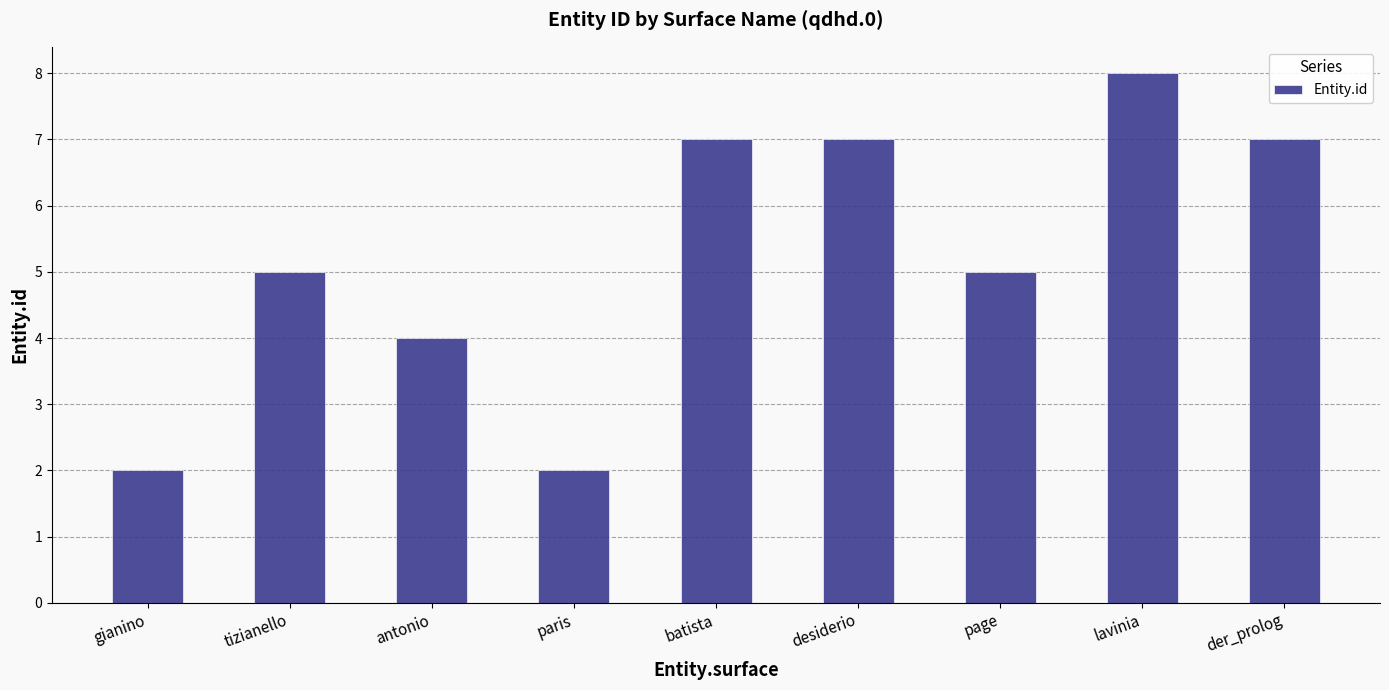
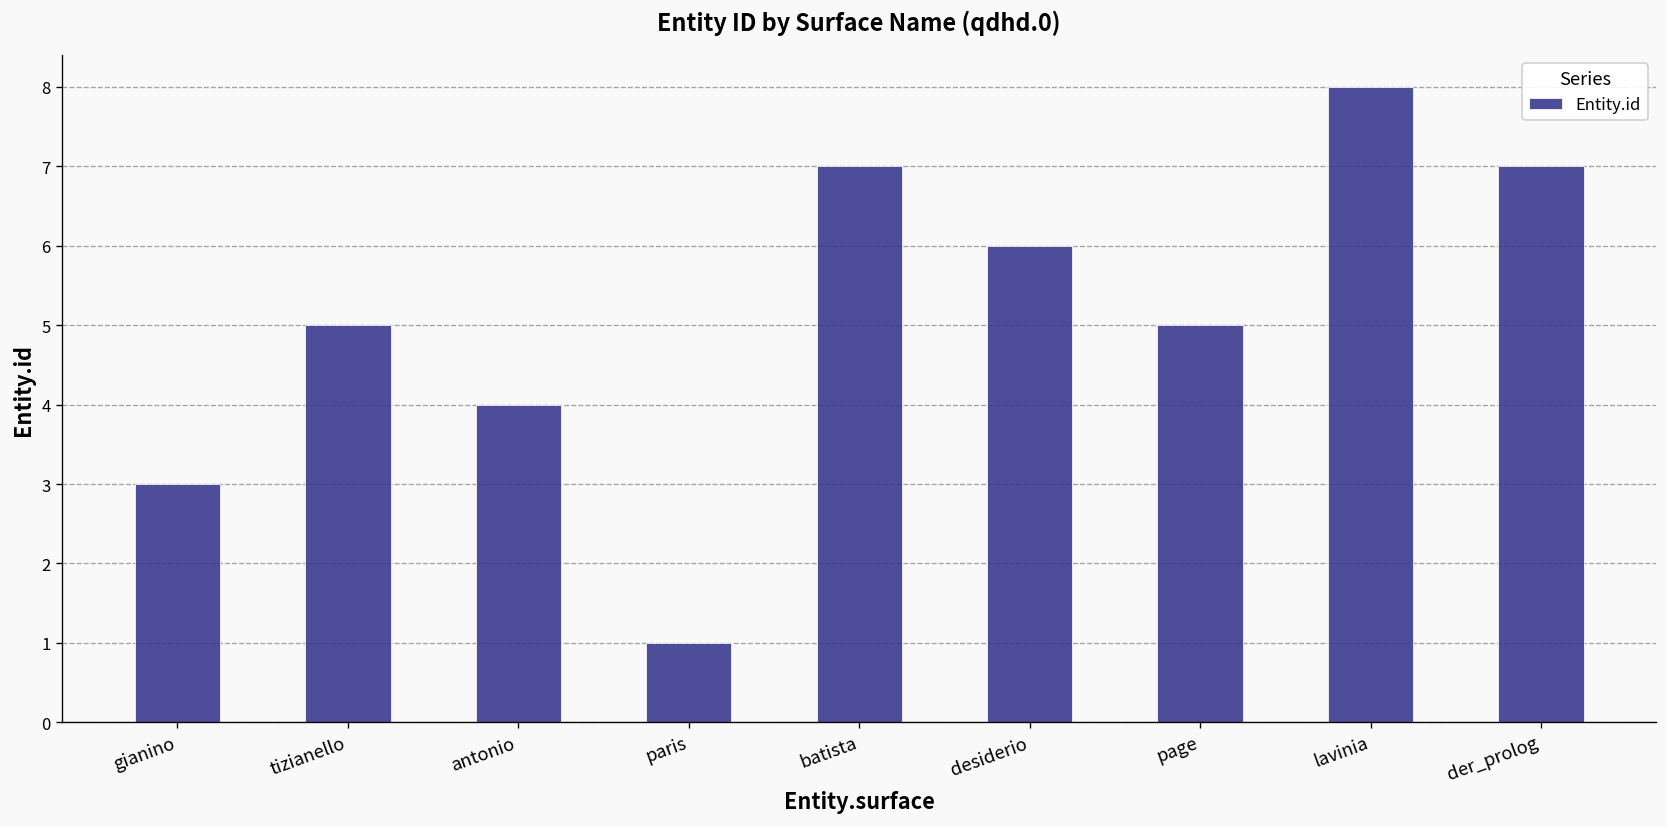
  {
-   "gianino": 2,
+   "gianino": 3,
    "tizianello": 5,
    "antonio": 4,
-   "paris": 2,
+   "paris": 1,
    "batista": 7,
-   "desiderio": 7,
+   "desiderio": 6,
    "page": 5,
    "lavinia": 8,
    "der_prolog": 7
  }
